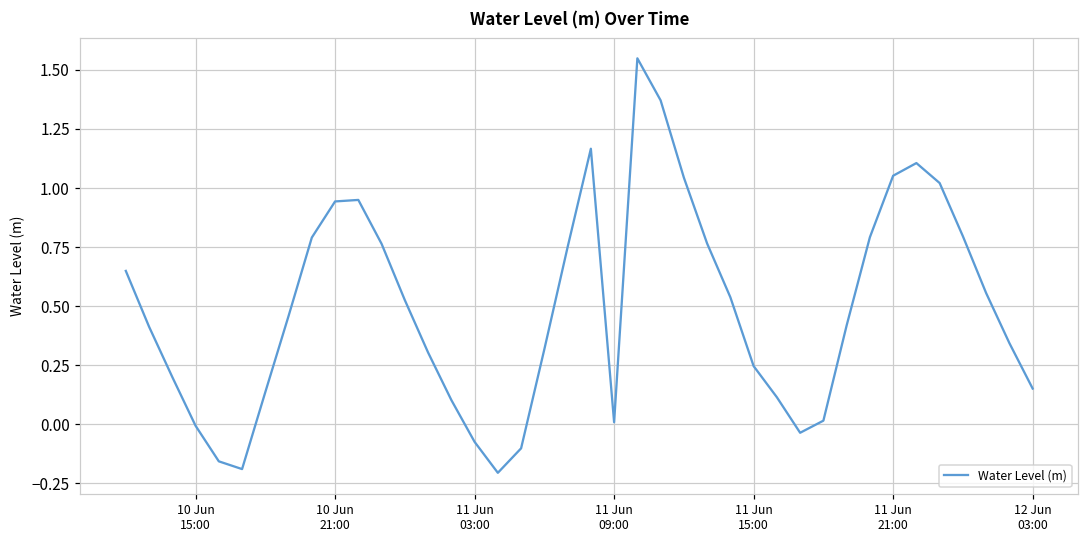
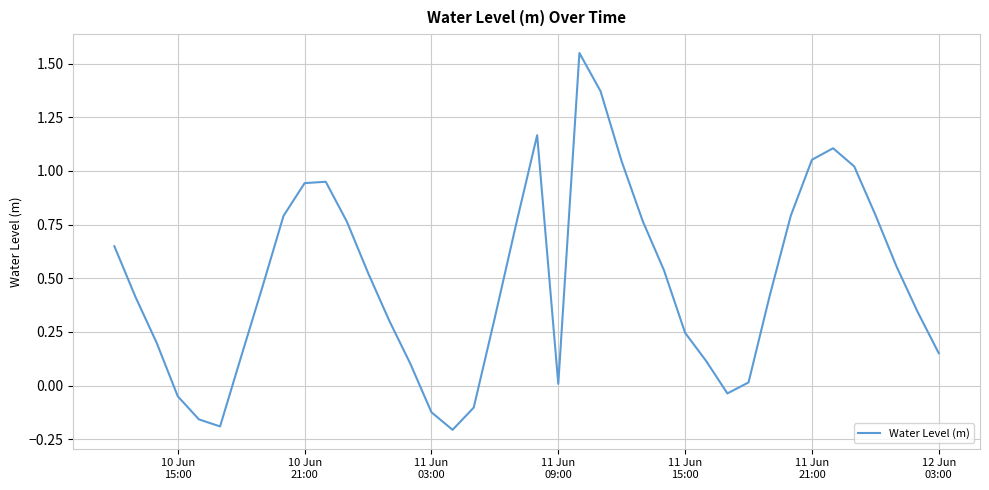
  {
-   "10 Jun 15:00": -0.01,
+   "10 Jun 15:00": -0.05,
    "10 Jun 21:00": 0.94,
-   "11 Jun 03:00": -0.08,
+   "11 Jun 03:00": -0.12,
    "11 Jun 09:00": 0.01,
    "11 Jun 15:00": 0.25,
    "11 Jun 21:00": 1.05,
    "12 Jun 03:00": 0.15
  }
